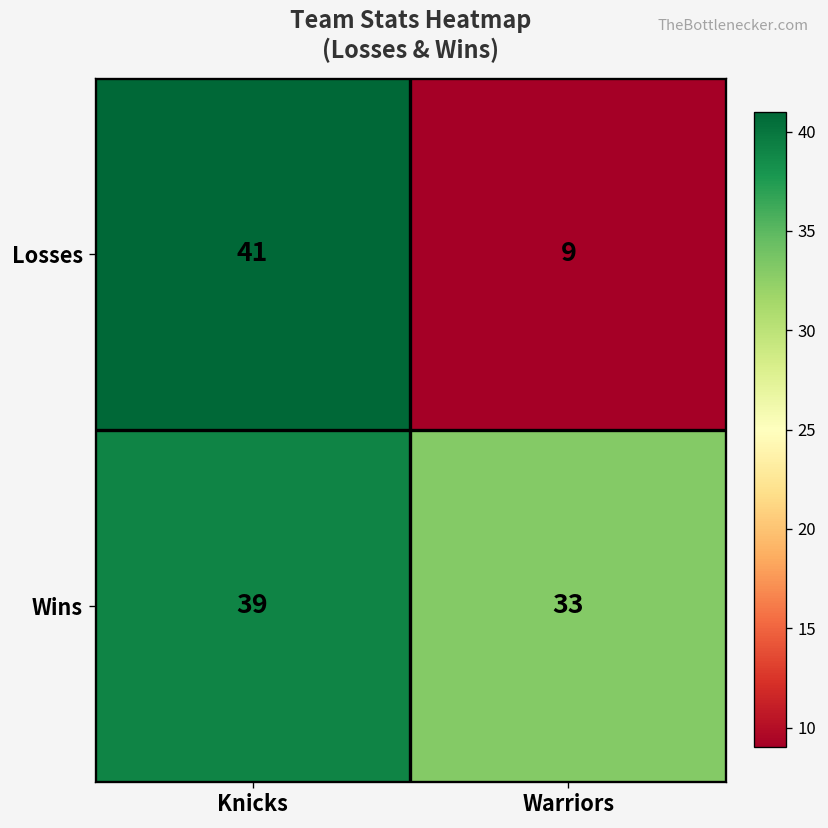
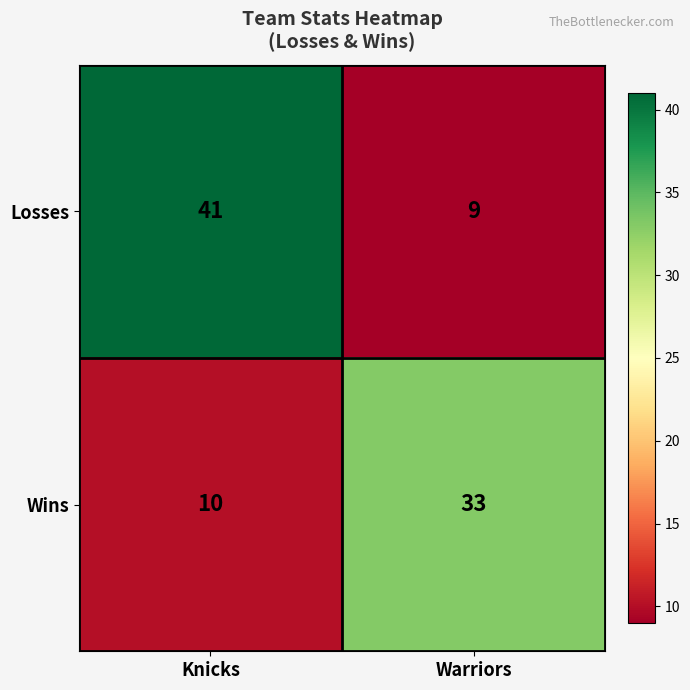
  {
    "Losses": {
      "Knicks": 41,
      "Warriors": 9
    },
    "Wins": {
-     "Knicks": 39,
+     "Knicks": 10,
      "Warriors": 33
    }
  }
